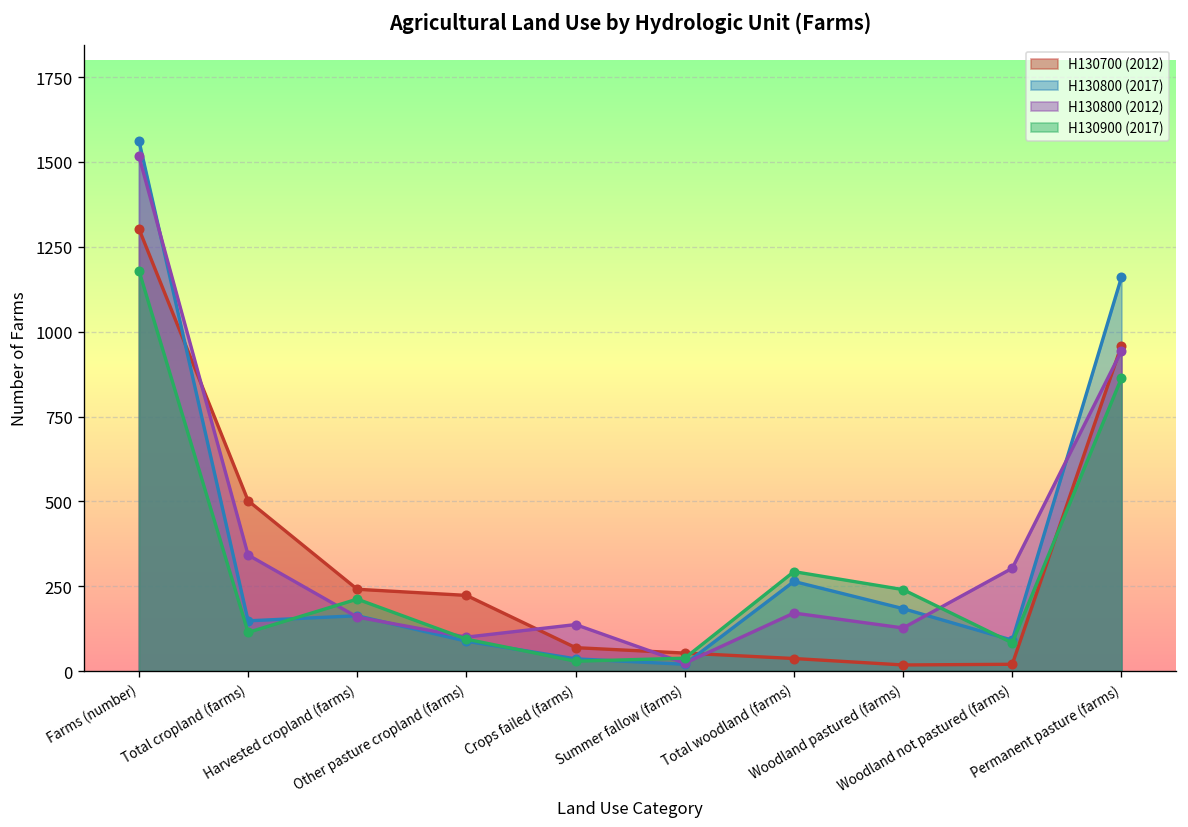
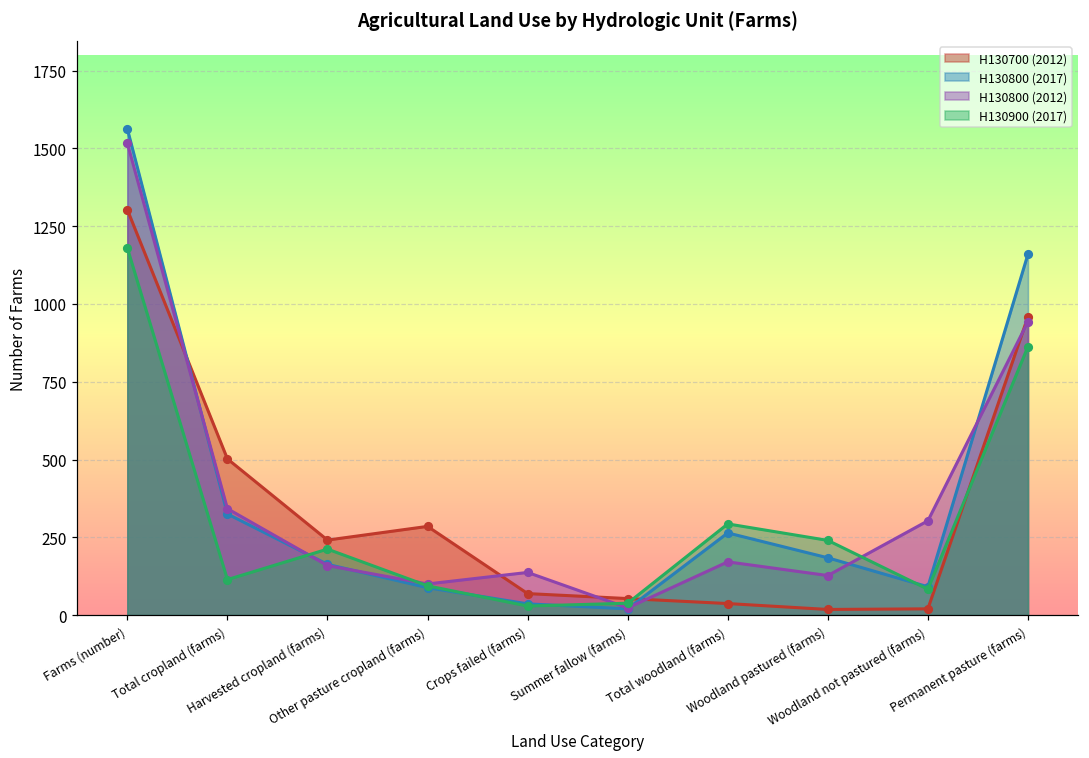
  {
    "H130700 (2012)": {
      "Farms (number)": 1300,
      "Total cropland (farms)": 500,
      "Harvested cropland (farms)": 240,
-     "Other pasture cropland (farms)": 220,
+     "Other pasture cropland (farms)": 290,
      "Crops failed (farms)": 70,
      "Summer fallow (farms)": 50,
      "Total woodland (farms)": 40,
      "Woodland pastured (farms)": 20,
      "Woodland not pastured (farms)": 20,
      "Permanent pasture (farms)": 960
    },
    "H130800 (2017)": {
      "Farms (number)": 1560,
-     "Total cropland (farms)": 150,
+     "Total cropland (farms)": 330,
      "Total woodland (farms)": 260,
      "Woodland pastured (farms)": 180,
      "Permanent pasture (farms)": 1160
    },
    "H130800 (2012)": {
      "Farms (number)": 1520,
      "Total cropland (farms)": 340,
      "Crops failed (farms)": 140,
      "Total woodland (farms)": 170,
      "Woodland pastured (farms)": 130,
      "Woodland not pastured (farms)": 300,
      "Permanent pasture (farms)": 940
    },
    "H130900 (2017)": {
      "Farms (number)": 1180,
      "Total cropland (farms)": 110,
      "Harvested cropland (farms)": 210,
      "Summer fallow (farms)": 40,
      "Total woodland (farms)": 290,
      "Woodland pastured (farms)": 240,
      "Permanent pasture (farms)": 860
    }
  }
